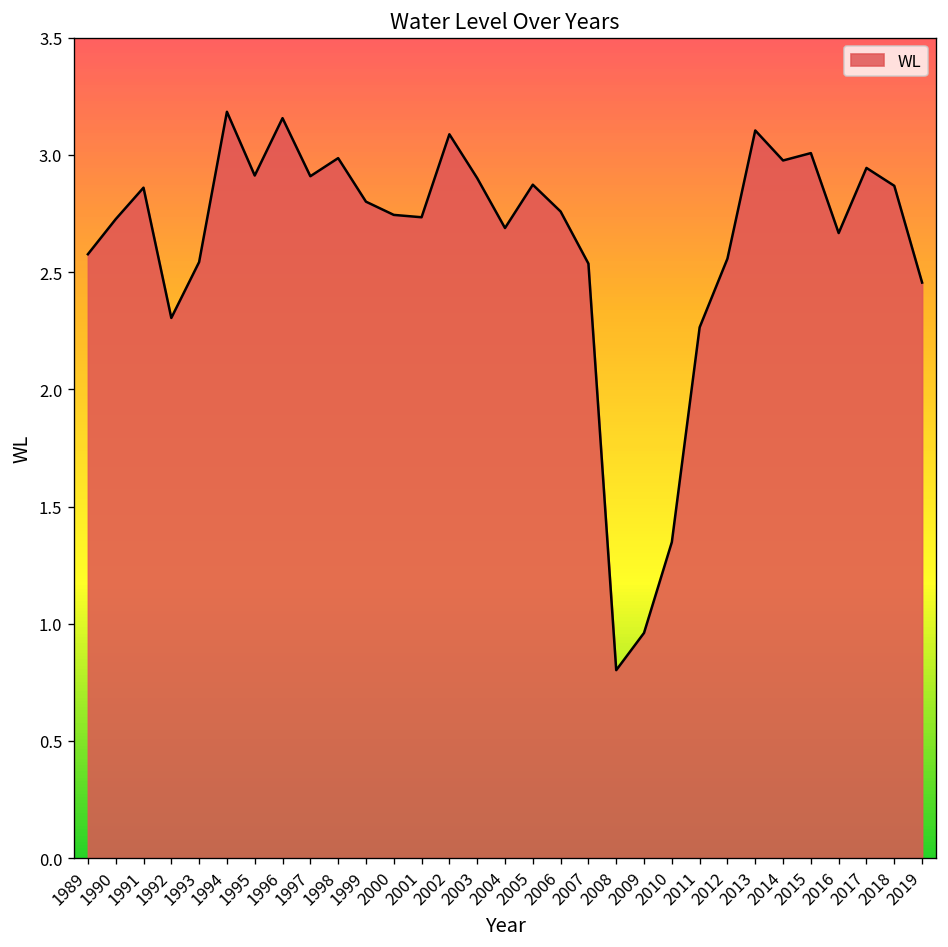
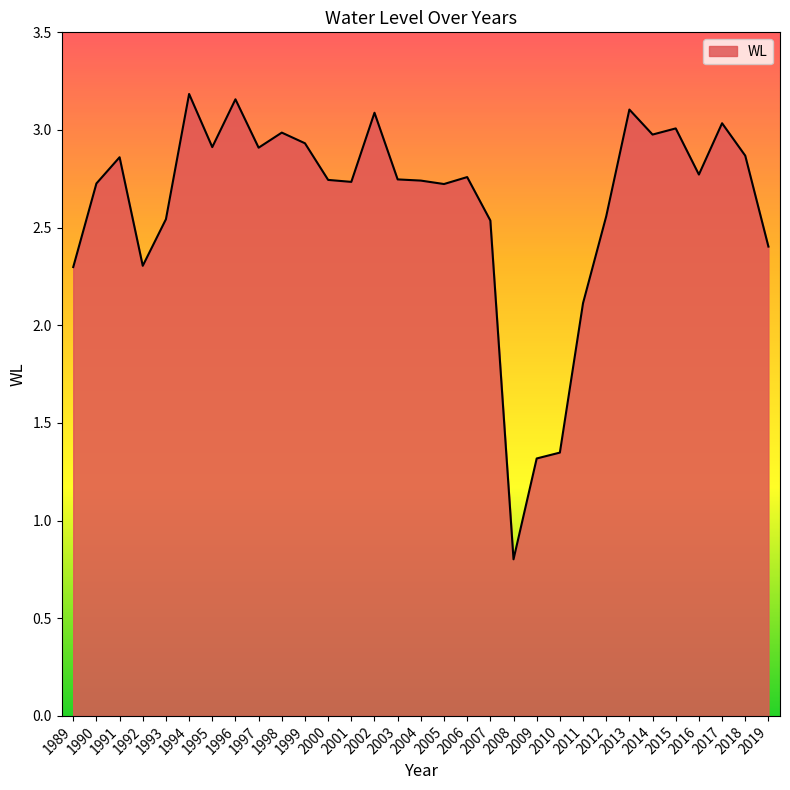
  {
-   "1989": 2.58,
+   "1989": 2.30,
    "1990": 2.73,
    "1991": 2.86,
    "1992": 2.30,
    "1993": 2.54,
    "1994": 3.18,
    "1995": 2.91,
    "1996": 3.16,
    "1997": 2.91,
    "1998": 2.99,
-   "1999": 2.80,
+   "1999": 2.93,
    "2000": 2.74,
    "2001": 2.73,
    "2002": 3.09,
-   "2003": 2.90,
-   "2004": 2.69,
-   "2005": 2.87,
+   "2003": 2.75,
+   "2004": 2.74,
+   "2005": 2.72,
    "2006": 2.76,
    "2007": 2.54,
    "2008": 0.80,
-   "2009": 0.96,
+   "2009": 1.32,
    "2010": 1.35,
-   "2011": 2.26,
+   "2011": 2.11,
    "2012": 2.56,
    "2013": 3.10,
    "2014": 2.98,
    "2015": 3.01,
-   "2016": 2.67,
-   "2017": 2.94,
+   "2016": 2.77,
+   "2017": 3.03,
    "2018": 2.87,
-   "2019": 2.46
+   "2019": 2.40
  }
